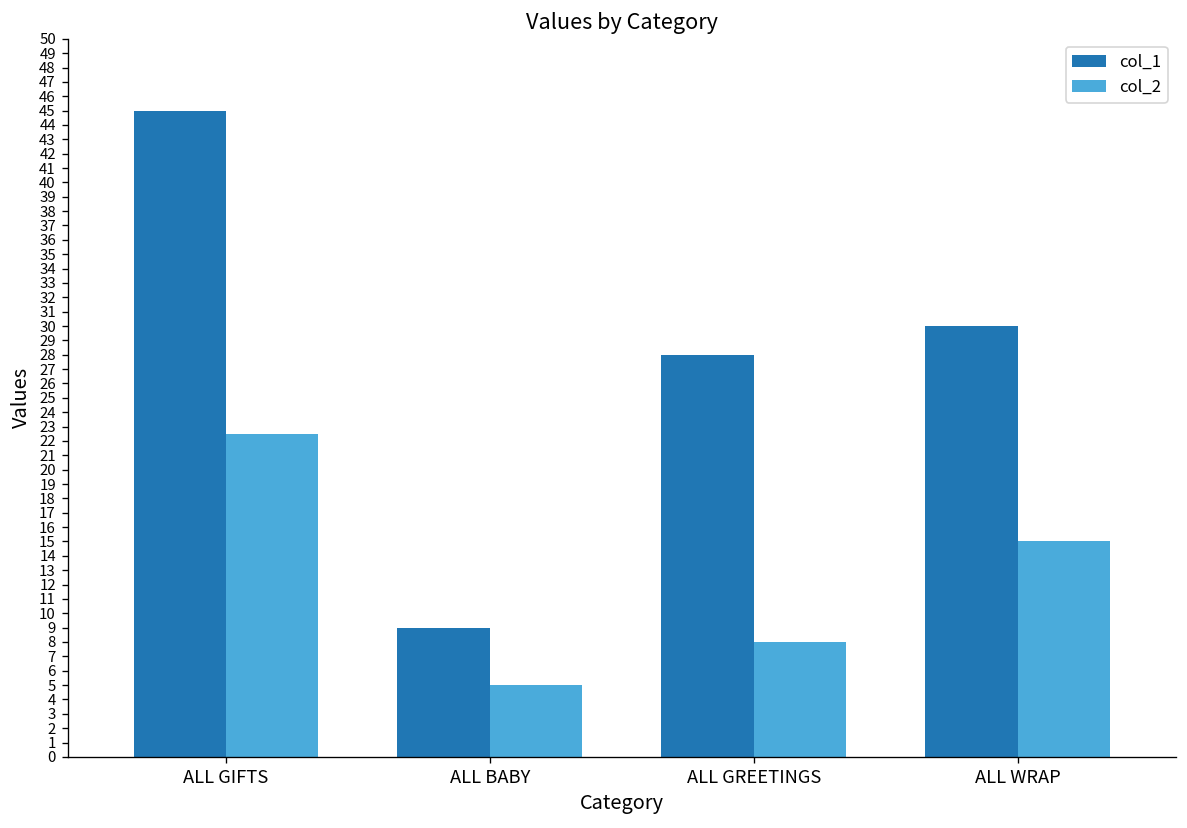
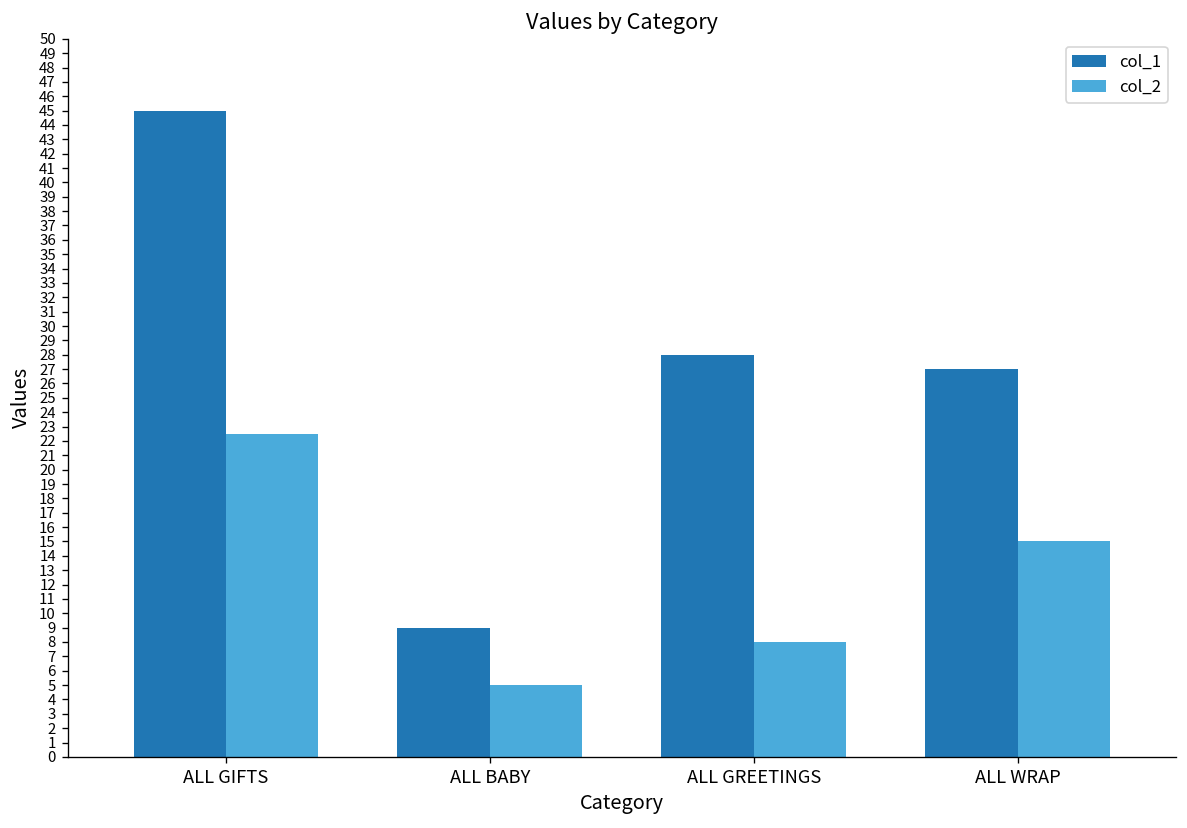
  {
    "col_1": {
      "ALL GIFTS": 45,
      "ALL BABY": 9,
      "ALL GREETINGS": 28,
-     "ALL WRAP": 30
+     "ALL WRAP": 27
    },
    "col_2": {
      "ALL GIFTS": 22.5,
      "ALL BABY": 5,
      "ALL GREETINGS": 8,
      "ALL WRAP": 15
    }
  }
